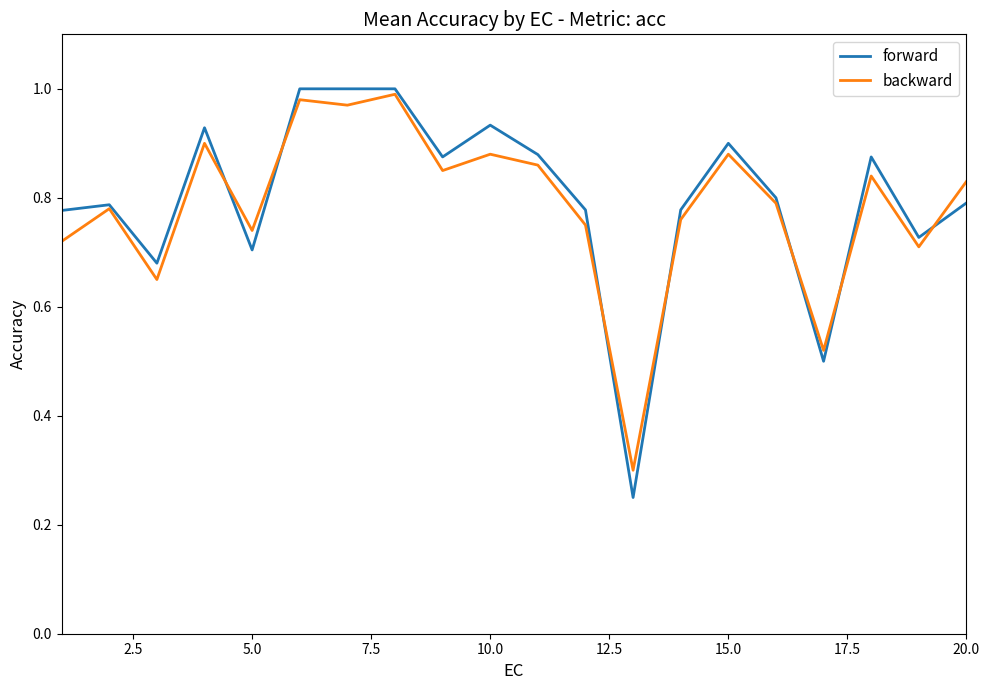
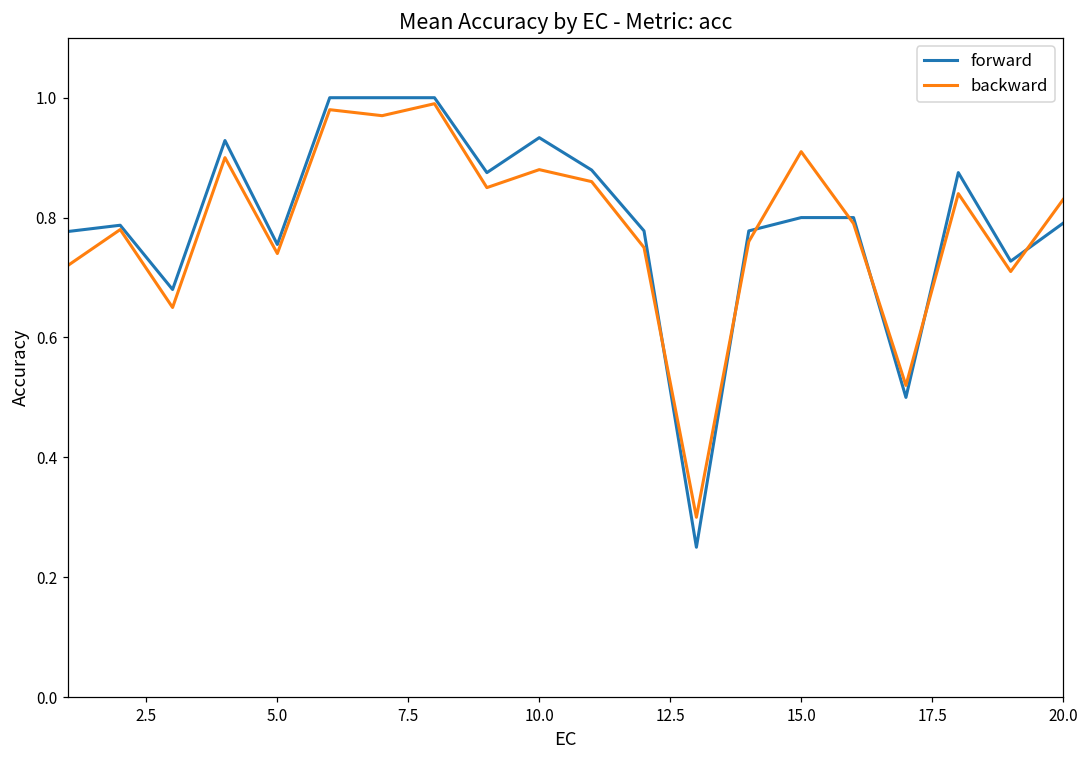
  {
    "forward": {
-     "5.0": 0.70,
+     "5.0": 0.76,
      "10.0": 0.93,
-     "15.0": 0.9,
+     "15.0": 0.8,
      "20.0": 0.79
    },
    "backward": {
      "5.0": 0.74,
      "10.0": 0.88,
-     "15.0": 0.88,
+     "15.0": 0.91,
      "20.0": 0.83
    }
  }
